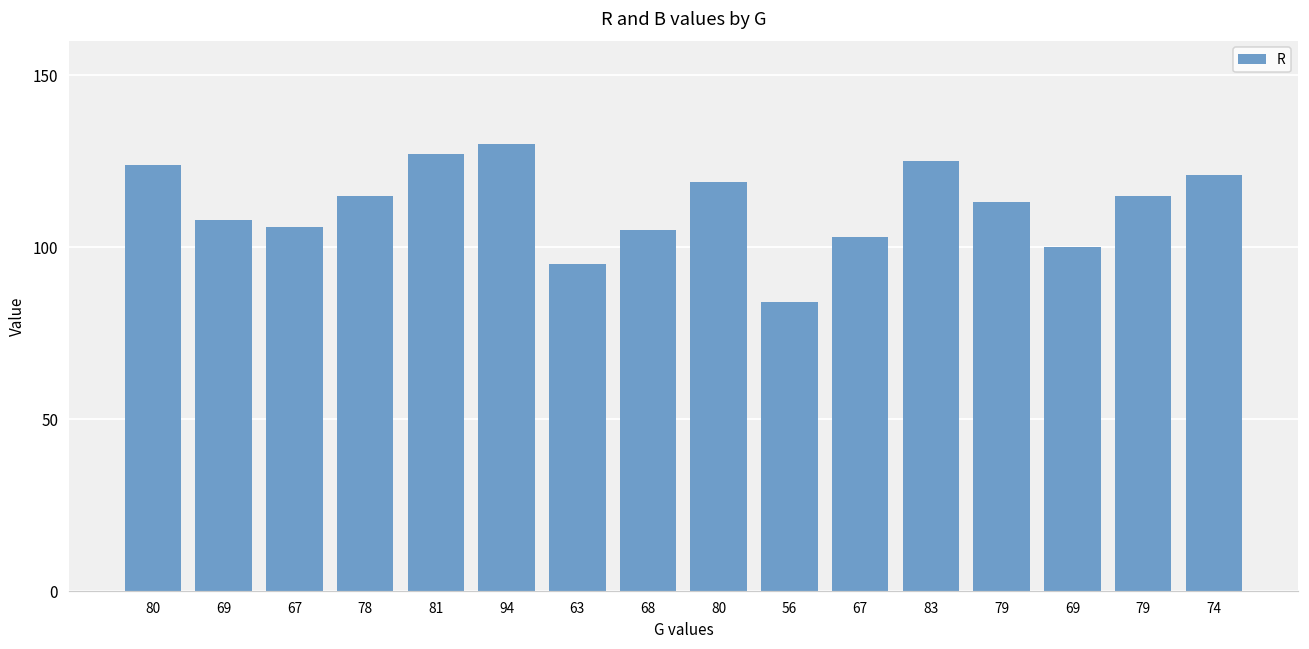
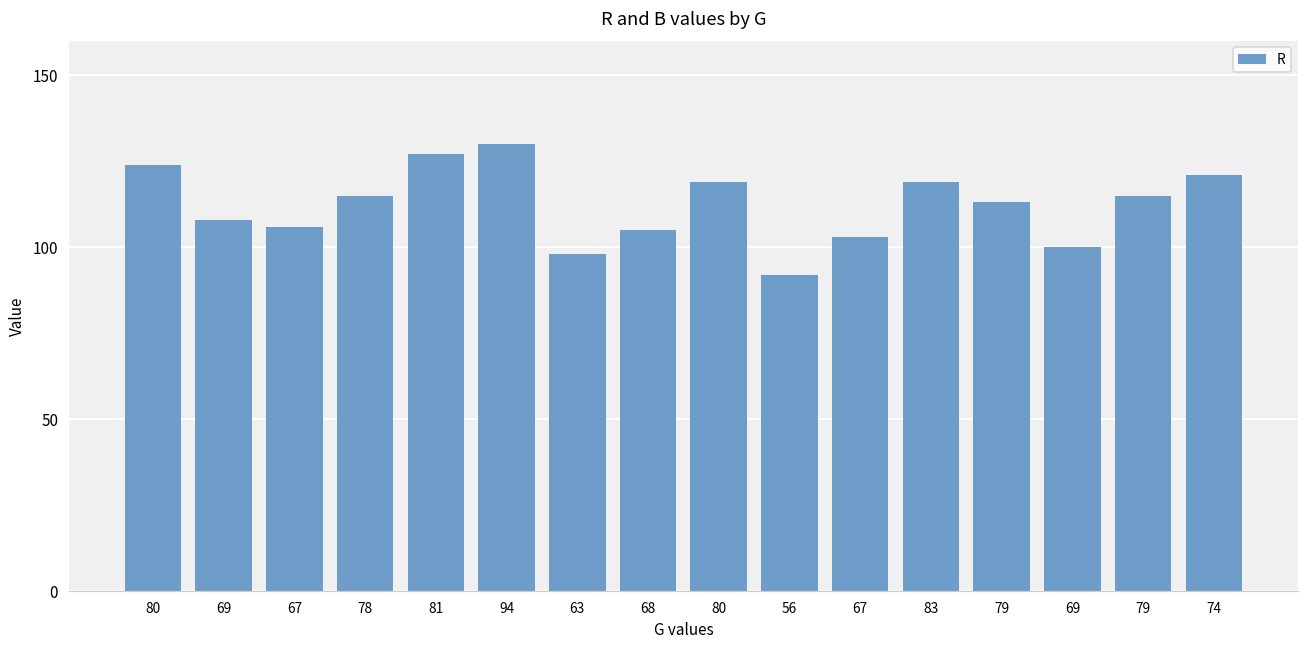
  {
    "78": 115,
    "81": 127,
    "94": 130,
-   "63": 95,
+   "63": 98,
    "68": 105,
-   "56": 84,
-   "83": 125,
+   "56": 92,
+   "83": 119,
    "74": 121
  }
